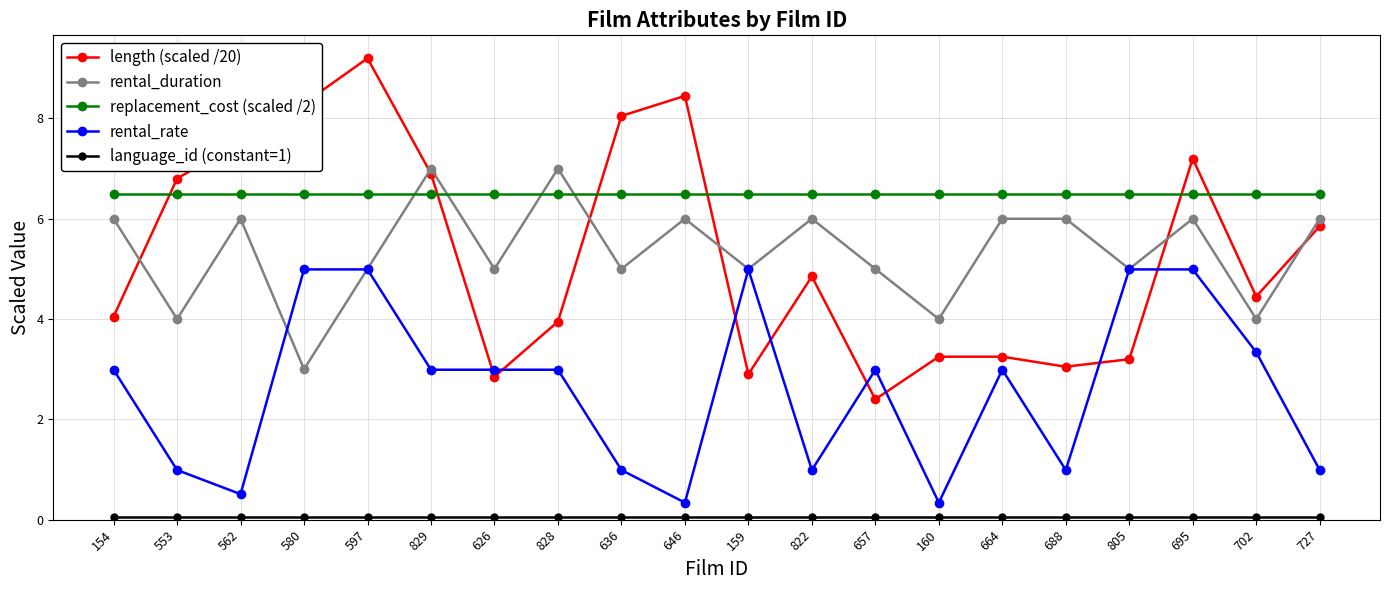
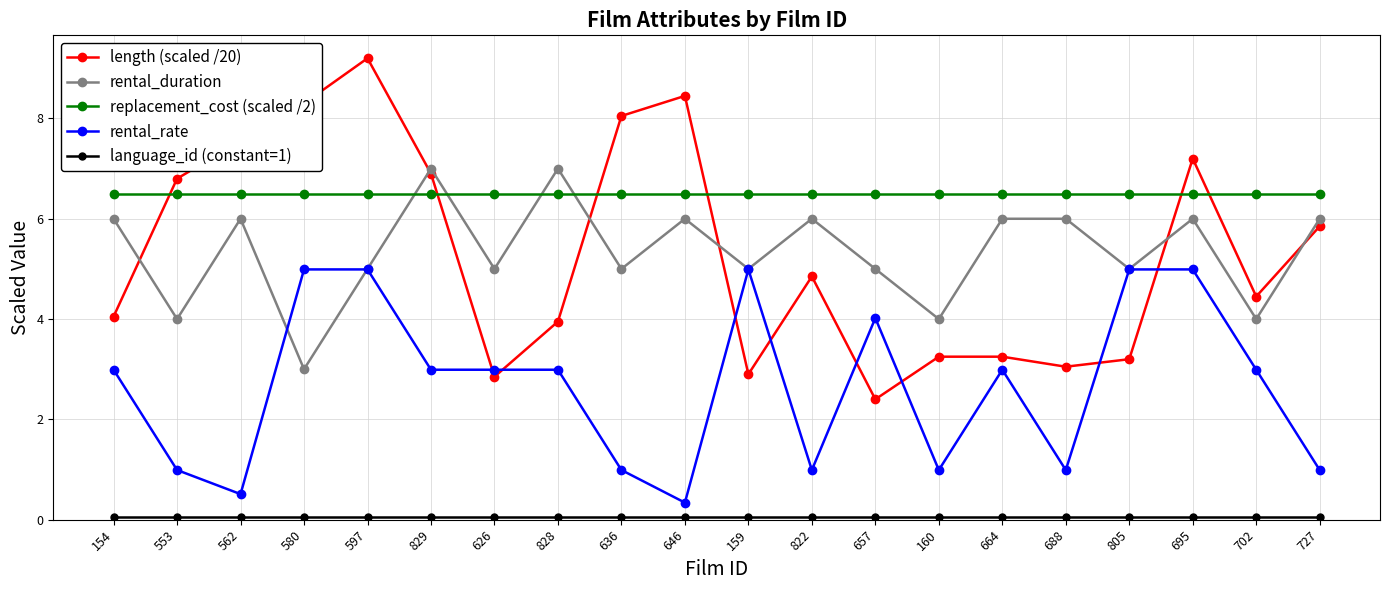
  {
    "length (scaled /20)": {
      "154": 4.1,
      "553": 6.8,
      "597": 9.2,
      "829": 6.9,
      "626": 2.9,
      "828": 4.0,
      "636": 8.1,
      "646": 8.5,
      "159": 2.9,
      "822": 4.9,
      "657": 2.4,
      "160": 3.3,
      "664": 3.3,
      "688": 3.1,
      "805": 3.2,
      "695": 7.2,
      "702": 4.5,
      "727": 5.9
    },
    "rental_duration": {
      "154": 6.0,
      "553": 4.0,
      "562": 6.0,
      "580": 3.0,
      "829": 7.0,
      "626": 5.0,
      "828": 7.0,
      "636": 5.0,
      "646": 6.0,
      "822": 6.0,
      "657": 5.0,
      "160": 4.0,
      "664": 6.0,
      "688": 6.0,
      "695": 6.0,
      "702": 4.0,
      "727": 6.0
    },
    "replacement_cost (scaled /2)": {
      "154": 6.5,
      "553": 6.5,
      "562": 6.5,
      "580": 6.5,
      "597": 6.5,
      "829": 6.5,
      "626": 6.5,
      "828": 6.5,
      "636": 6.5,
      "646": 6.5,
      "159": 6.5,
      "822": 6.5,
      "657": 6.5,
      "160": 6.5,
      "664": 6.5,
      "688": 6.5,
      "805": 6.5,
      "695": 6.5,
      "702": 6.5,
      "727": 6.5
    },
    "rental_rate": {
      "154": 3.0,
      "553": 1.0,
      "562": 0.5,
      "580": 5.0,
      "829": 3.0,
      "626": 3.0,
      "828": 3.0,
      "636": 1.0,
      "646": 0.3,
      "822": 1.0,
-     "657": 3.0,
-     "160": 0.3,
+     "657": 4.0,
+     "160": 1.0,
      "664": 3.0,
      "688": 1.0,
      "695": 5.0,
-     "702": 3.3,
+     "702": 3.0,
      "727": 1.0
    },
    "language_id (constant=1)": {
      "154": 0.1,
      "553": 0.1,
      "562": 0.1,
      "580": 0.1,
      "597": 0.1,
      "829": 0.1,
      "626": 0.1,
      "828": 0.1,
      "636": 0.1,
      "646": 0.1,
      "159": 0.1,
      "822": 0.1,
      "657": 0.1,
      "160": 0.1,
      "664": 0.1,
      "688": 0.1,
      "805": 0.1,
      "695": 0.1,
      "702": 0.1,
      "727": 0.1
    }
  }
